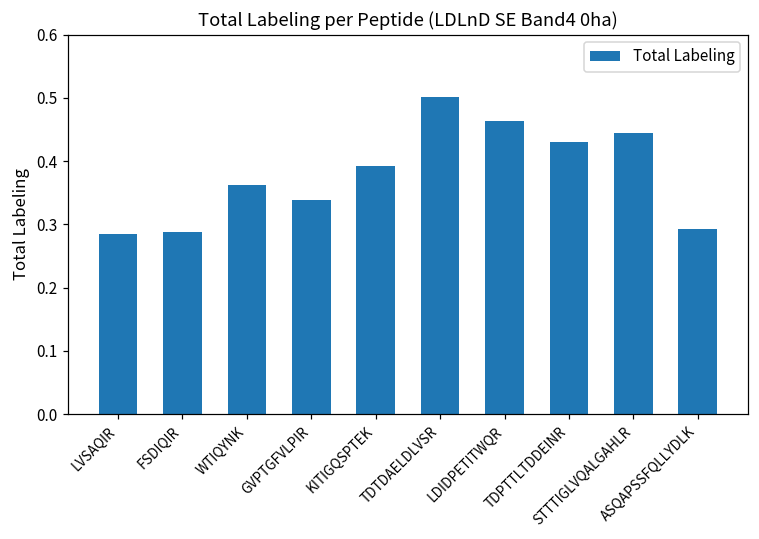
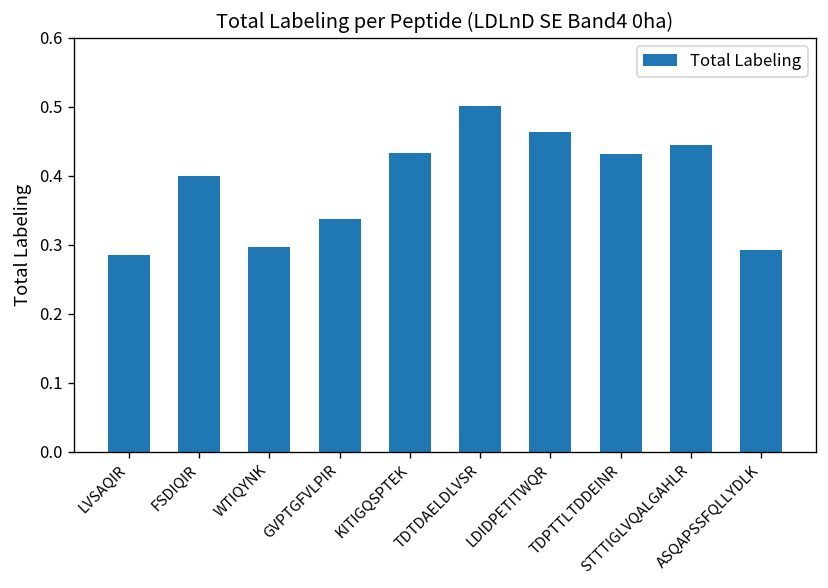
  {
    "LVSAQIR": 0.28,
-   "FSDIQIR": 0.29,
-   "WTIQYNK": 0.36,
+   "FSDIQIR": 0.40,
+   "WTIQYNK": 0.30,
    "GVPTGFVLPIR": 0.34,
-   "KITIGQSPTEK": 0.39,
+   "KITIGQSPTEK": 0.43,
    "TDTDAELDLVSR": 0.50,
    "LDIDPETITWQR": 0.46,
    "TDPTTLTDDEINR": 0.43,
    "STTTIGLVQALGAHLR": 0.44,
    "ASQAPSSFQLLYDLK": 0.29
  }
